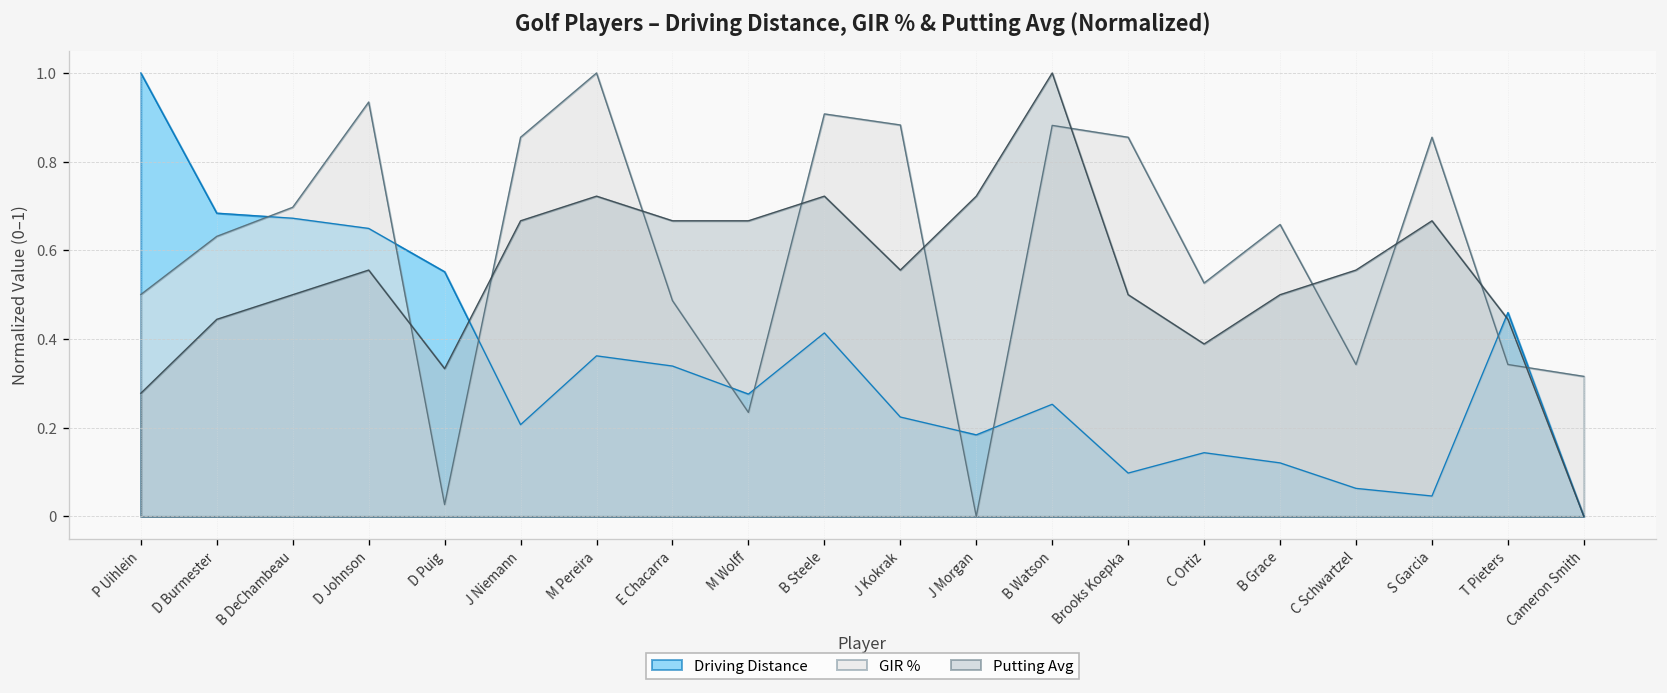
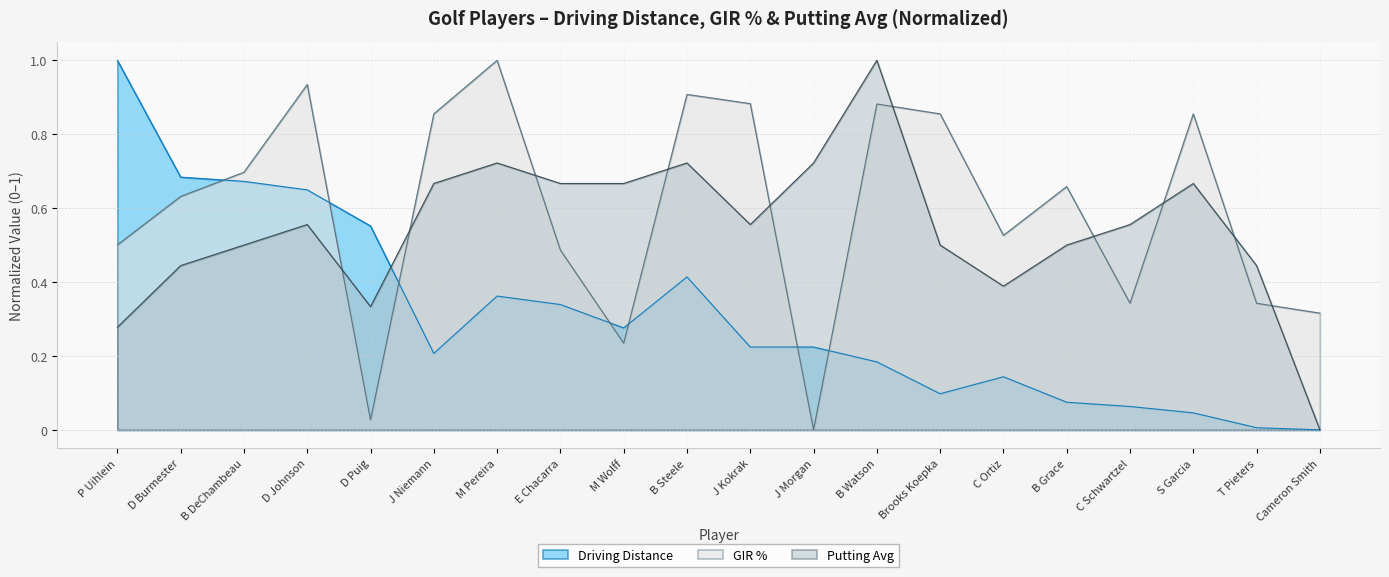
  {
    "Driving Distance": {
      "P Uihlein": 1.00,
      "D Burmester": 0.68,
      "B DeChambeau": 0.67,
      "D Johnson": 0.65,
      "D Puig": 0.55,
      "J Niemann": 0.21,
      "M Pereira": 0.36,
      "E Chacarra": 0.34,
      "M Wolff": 0.28,
      "B Steele": 0.41,
      "J Kokrak": 0.22,
-     "J Morgan": 0.18,
-     "B Watson": 0.25,
+     "J Morgan": 0.22,
+     "B Watson": 0.18,
      "Brooks Koepka": 0.10,
      "C Ortiz": 0.14,
-     "B Grace": 0.12,
+     "B Grace": 0.07,
      "C Schwartzel": 0.06,
      "S Garcia": 0.05,
-     "T Pieters": 0.46
+     "T Pieters": 0.01
    }
  }
